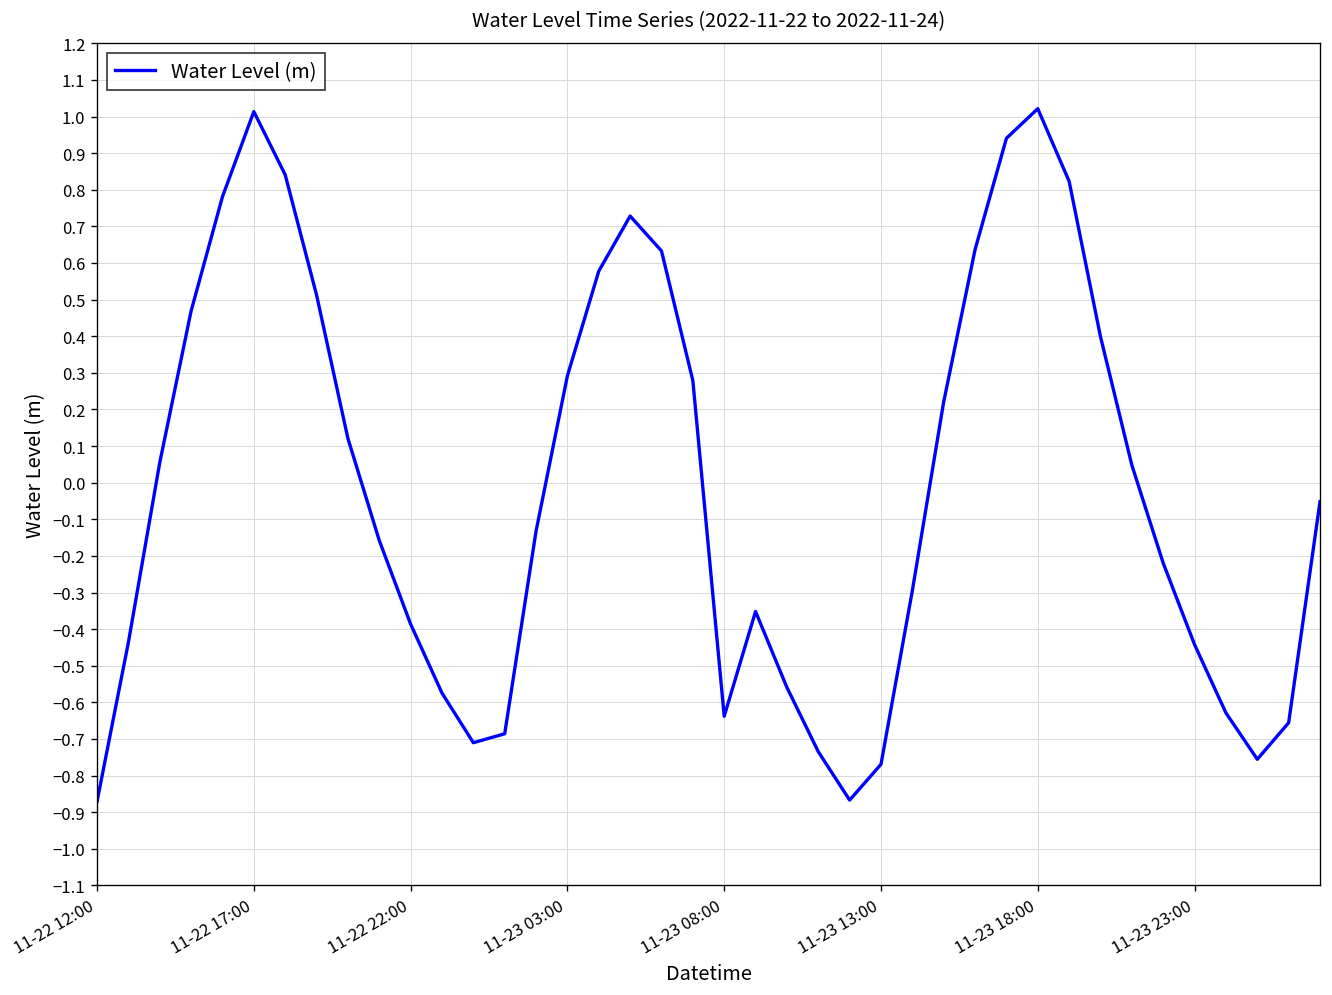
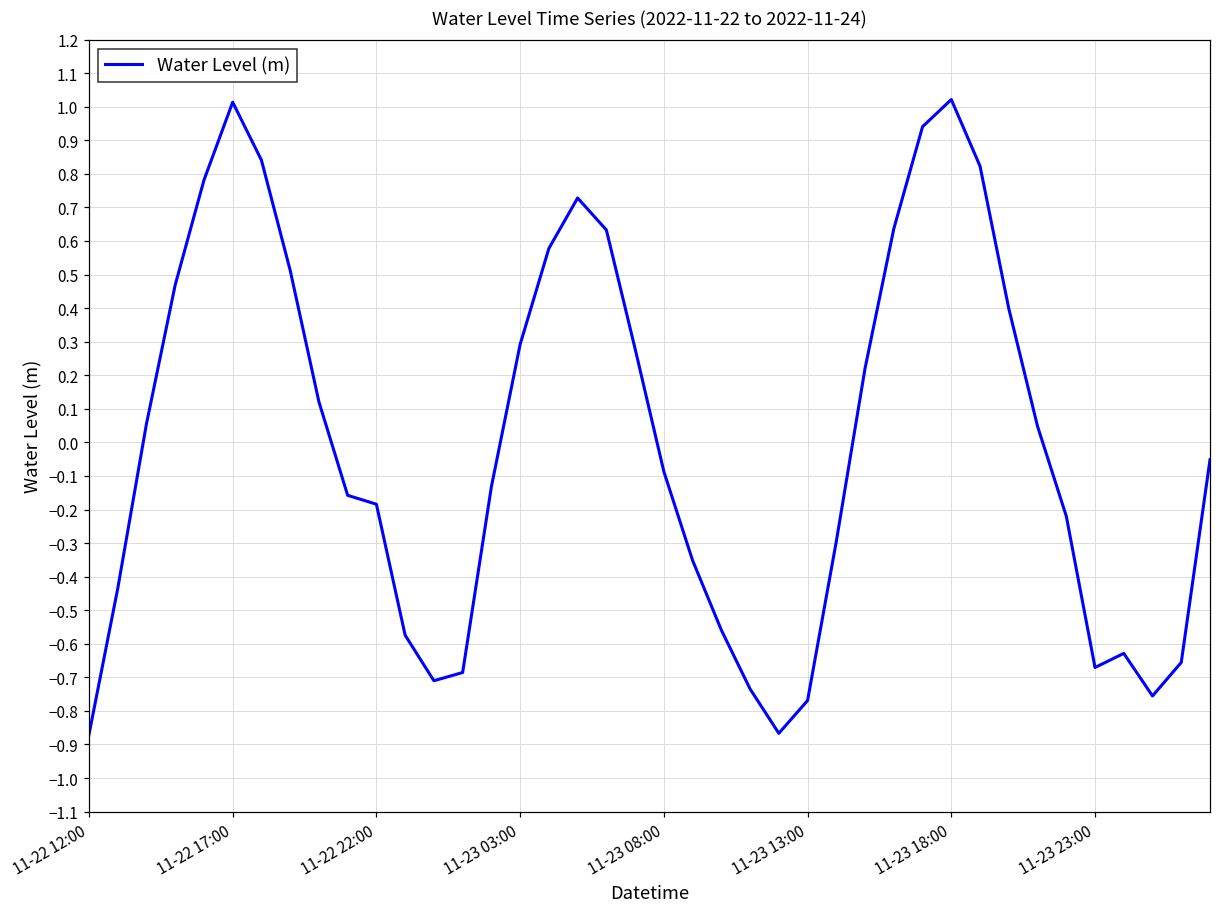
  {
    "11-22 12:00": -0.87,
    "11-22 17:00": 1.01,
-   "11-22 22:00": -0.39,
+   "11-22 22:00": -0.18,
    "11-23 03:00": 0.29,
-   "11-23 08:00": -0.64,
+   "11-23 08:00": -0.09,
    "11-23 13:00": -0.77,
    "11-23 18:00": 1.02,
-   "11-23 23:00": -0.44
+   "11-23 23:00": -0.67
  }
